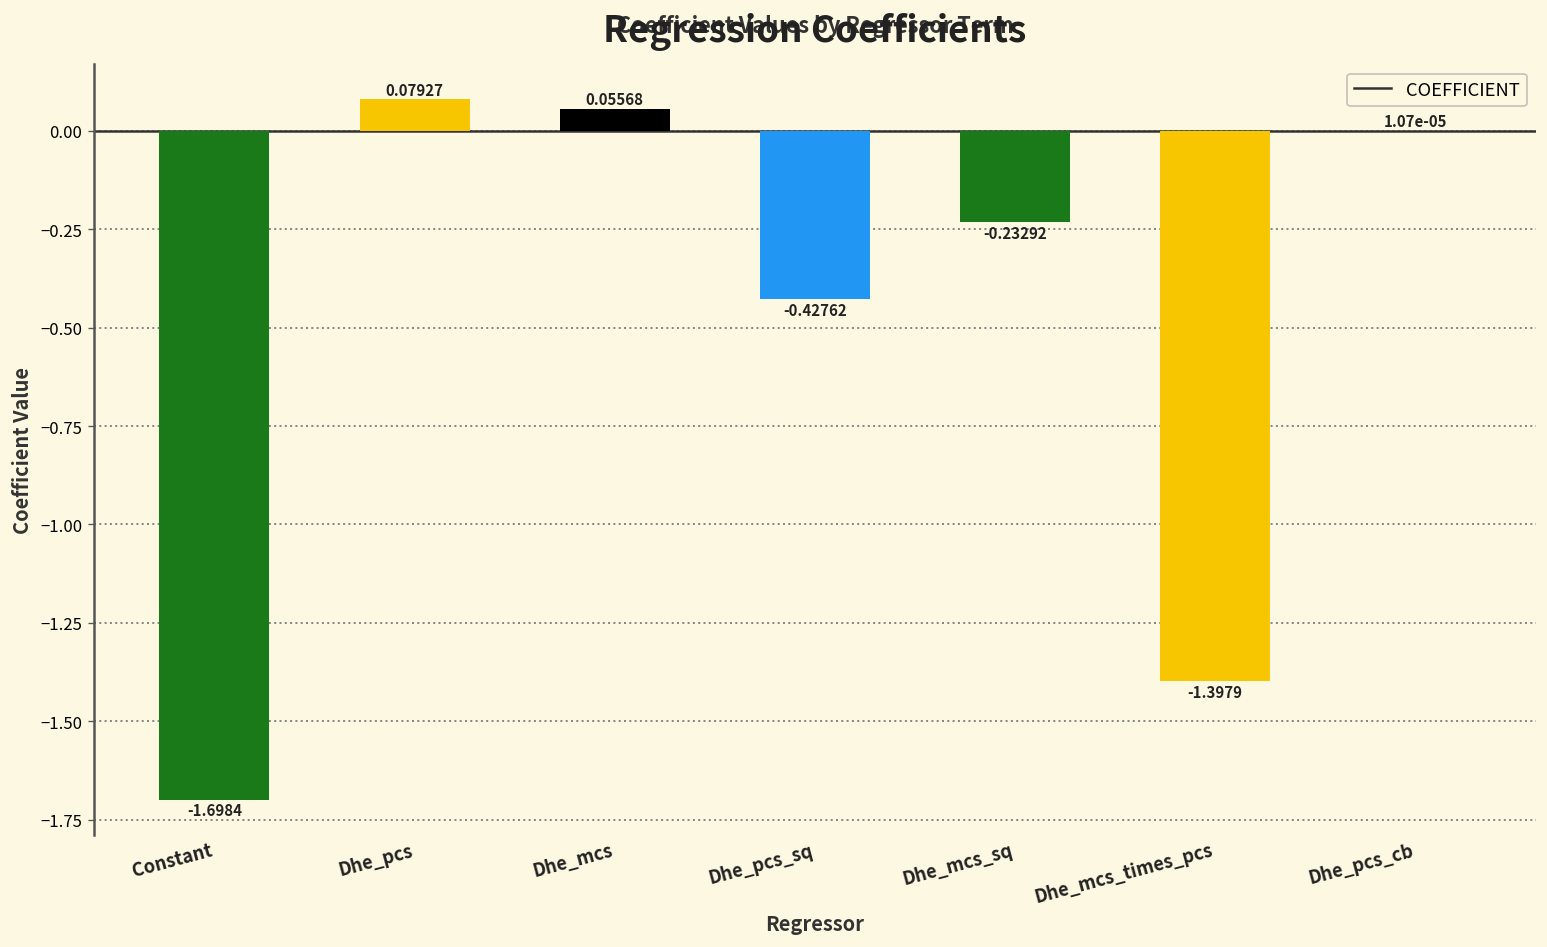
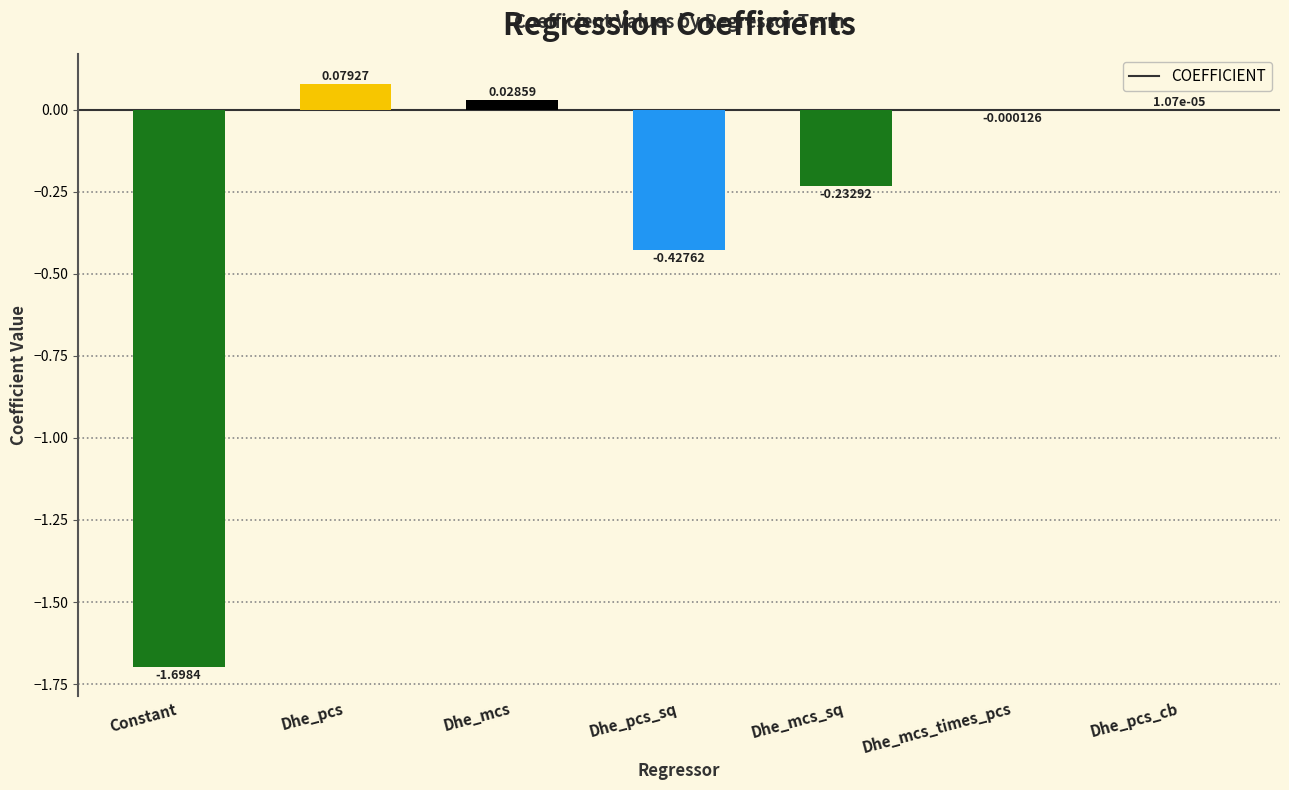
  {
    "Constant": "-1.6984",
    "Dhe_pcs": "0.07927",
-   "Dhe_mcs": "0.05568",
+   "Dhe_mcs": "0.02859",
    "Dhe_pcs_sq": "-0.42762",
    "Dhe_mcs_sq": "-0.23292",
-   "Dhe_mcs_times_pcs": "-1.3979",
+   "Dhe_mcs_times_pcs": "-0.000126",
    "Dhe_pcs_cb": "1.07e-05"
  }
